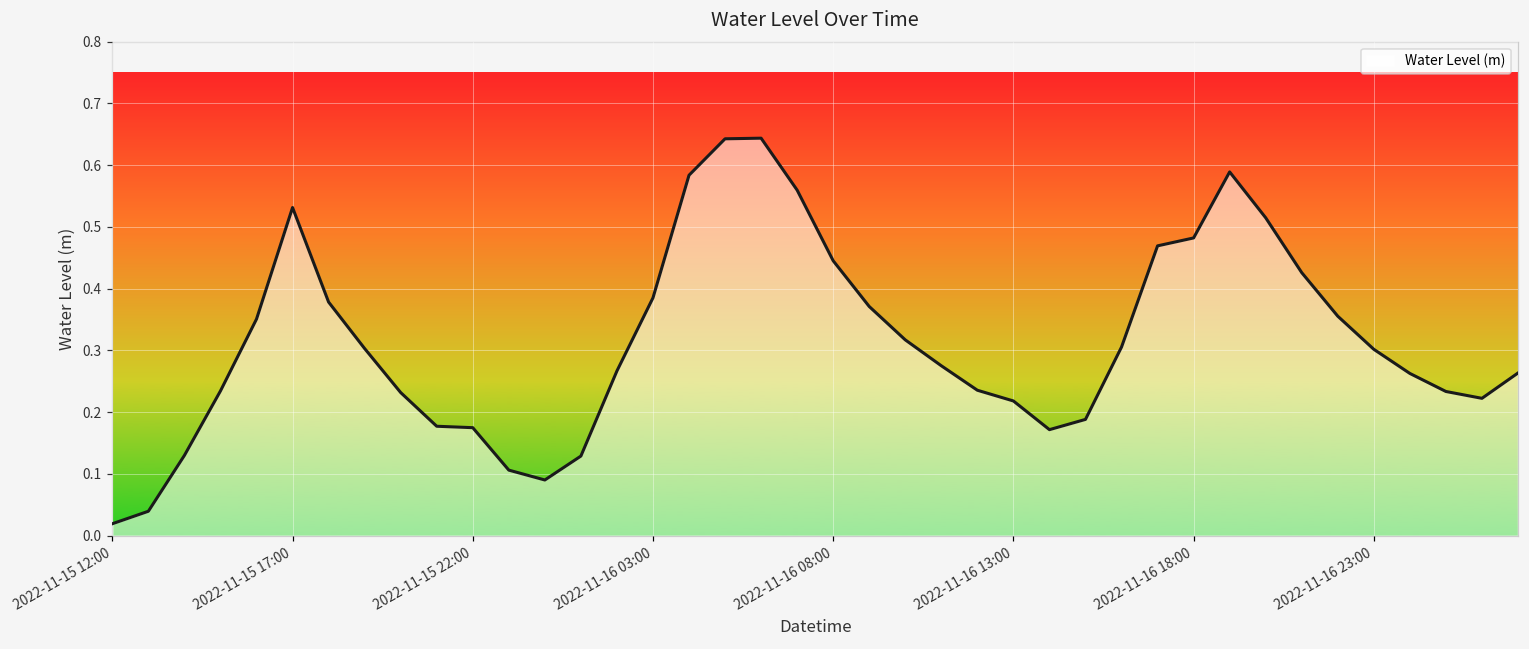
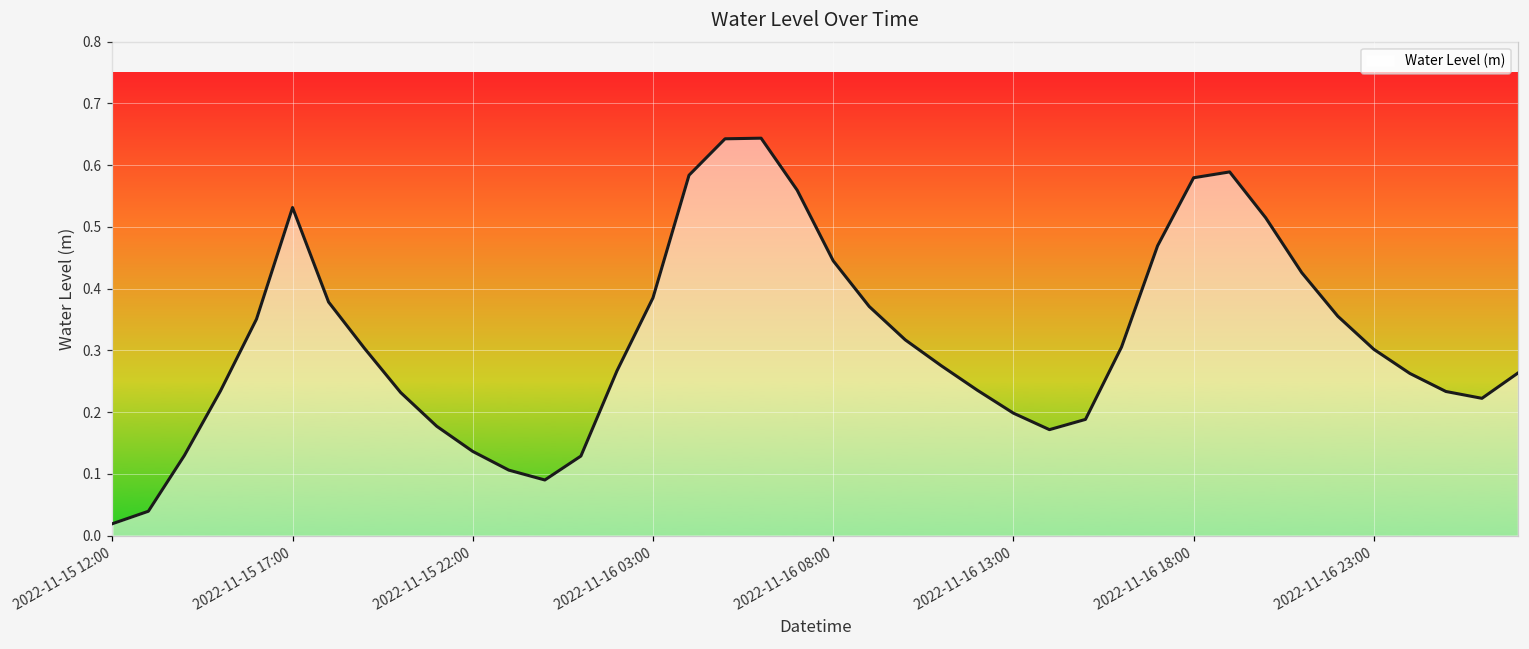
  {
    "2022-11-15 12:00": 0.02,
    "2022-11-15 17:00": 0.53,
-   "2022-11-15 22:00": 0.17,
+   "2022-11-15 22:00": 0.14,
    "2022-11-16 03:00": 0.39,
    "2022-11-16 08:00": 0.45,
-   "2022-11-16 13:00": 0.22,
-   "2022-11-16 18:00": 0.48,
+   "2022-11-16 13:00": 0.20,
+   "2022-11-16 18:00": 0.58,
    "2022-11-16 23:00": 0.30
  }
